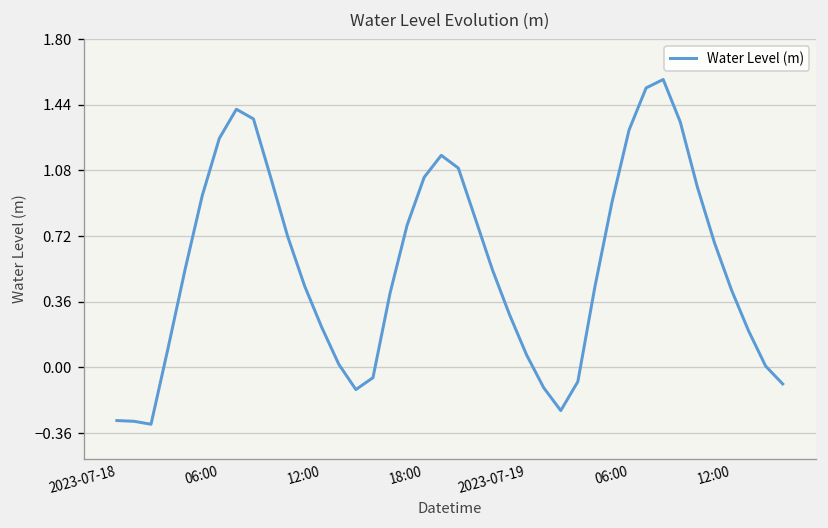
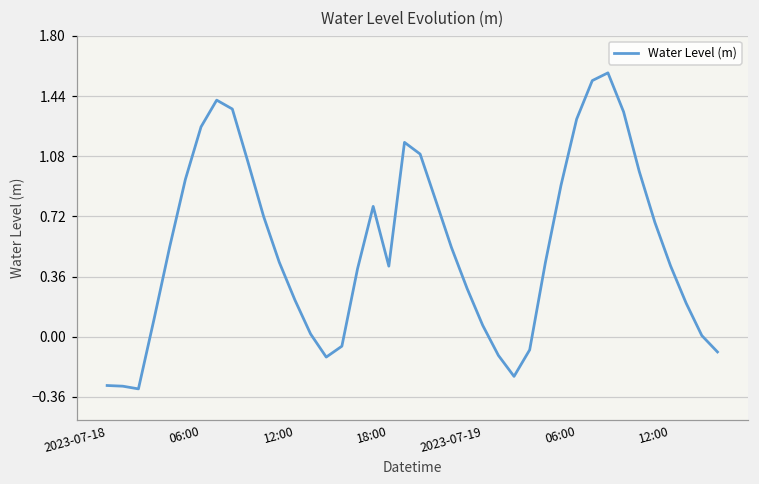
  {
    "2023-07-18": -0.29,
-   "18:00": 1.04,
+   "18:00": 0.42,
    "2023-07-19": 0.07
  }
